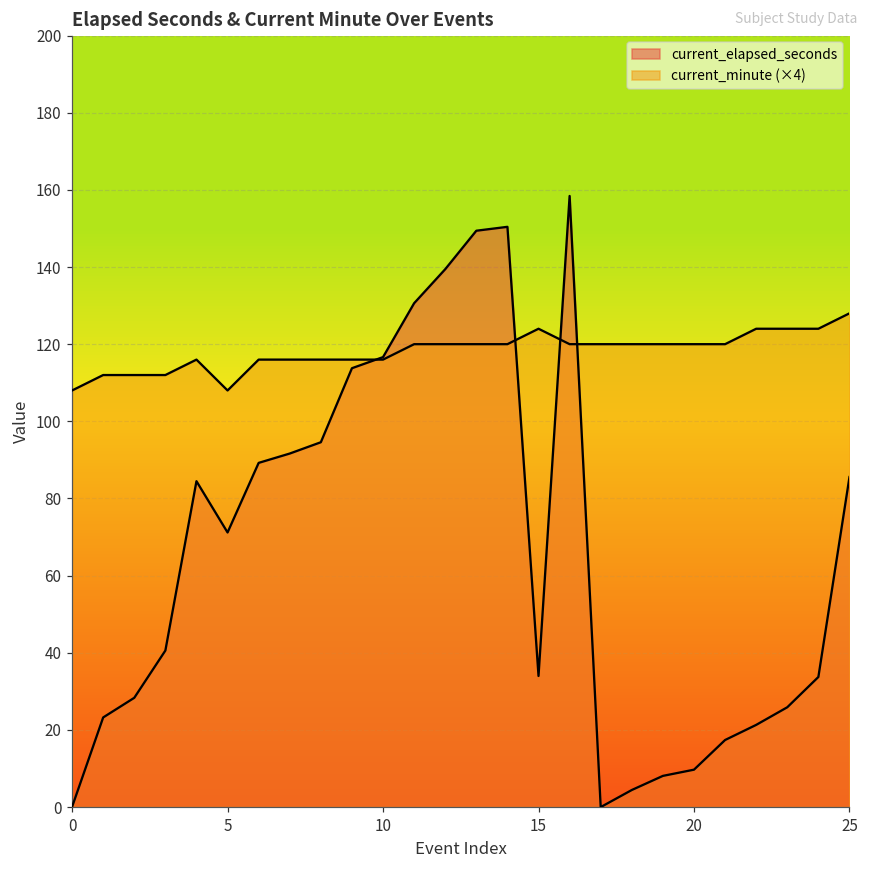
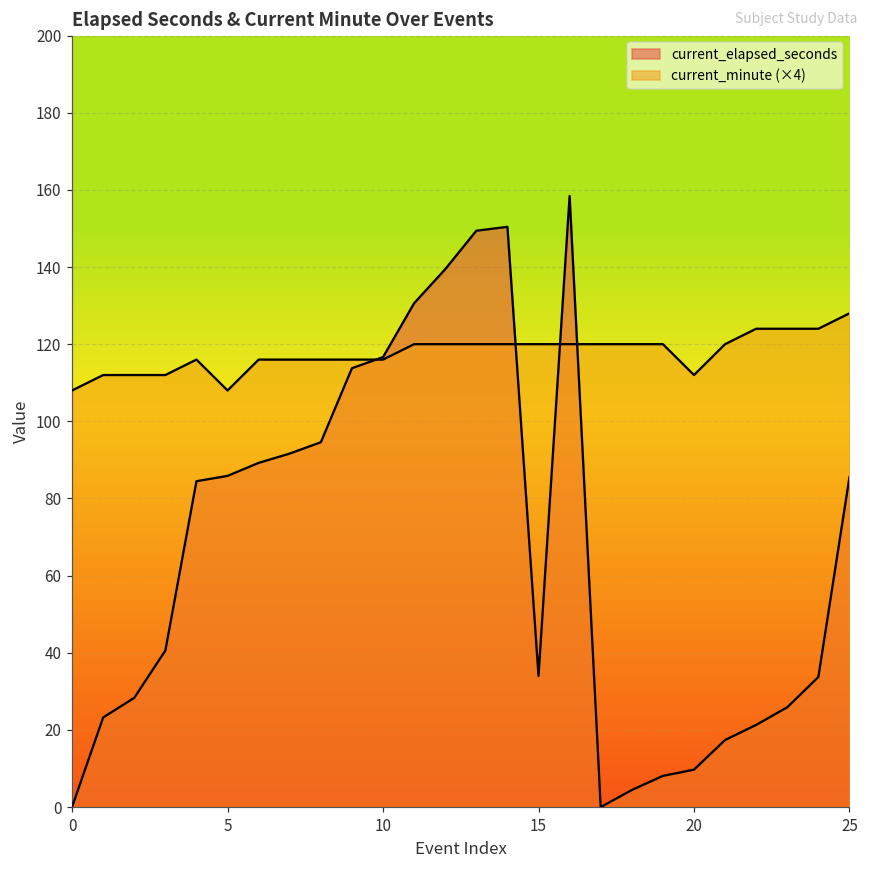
  {
    "current_elapsed_seconds": {
      "0": 0,
-     "5": 71,
+     "5": 86,
      "15": 34,
      "20": 10,
      "25": 86
    },
    "current_minute (×4)": {
      "0": 108,
      "5": 108,
-     "15": 124,
-     "20": 120,
+     "15": 120,
+     "20": 112,
      "25": 128
    }
  }
